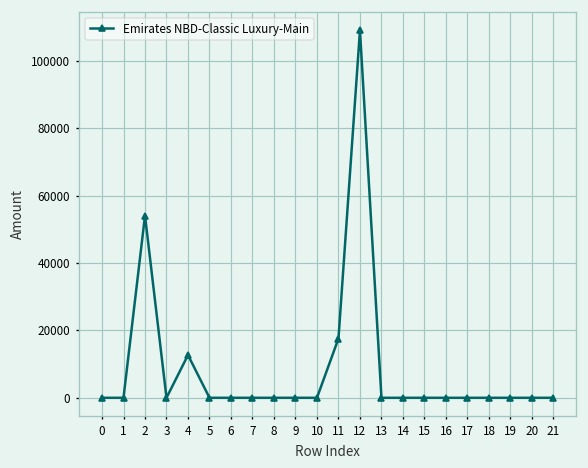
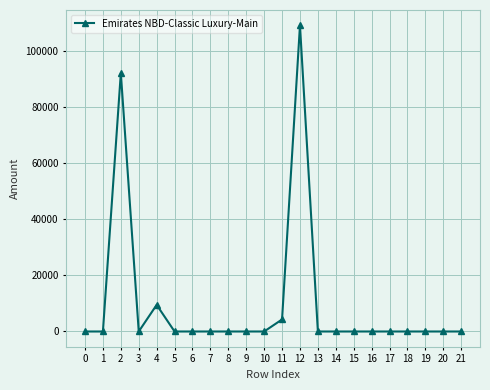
  {
    "0": 0,
    "1": 0,
-   "2": 54000,
+   "2": 92000,
    "3": 0,
-   "4": 13000,
+   "4": 9000,
    "5": 0,
    "6": 0,
    "7": 0,
    "8": 0,
    "9": 0,
    "10": 0,
-   "11": 18000,
+   "11": 4000,
    "12": 109000,
    "13": 0,
    "14": 0,
    "15": 0,
    "16": 0,
    "17": 0,
    "18": 0,
    "19": 0,
    "20": 0,
    "21": 0
  }
